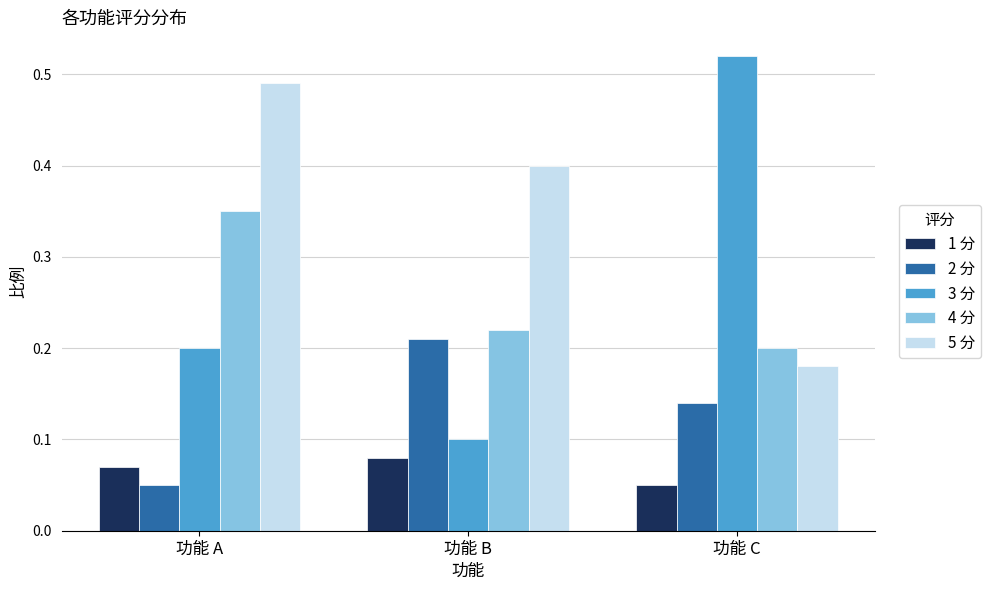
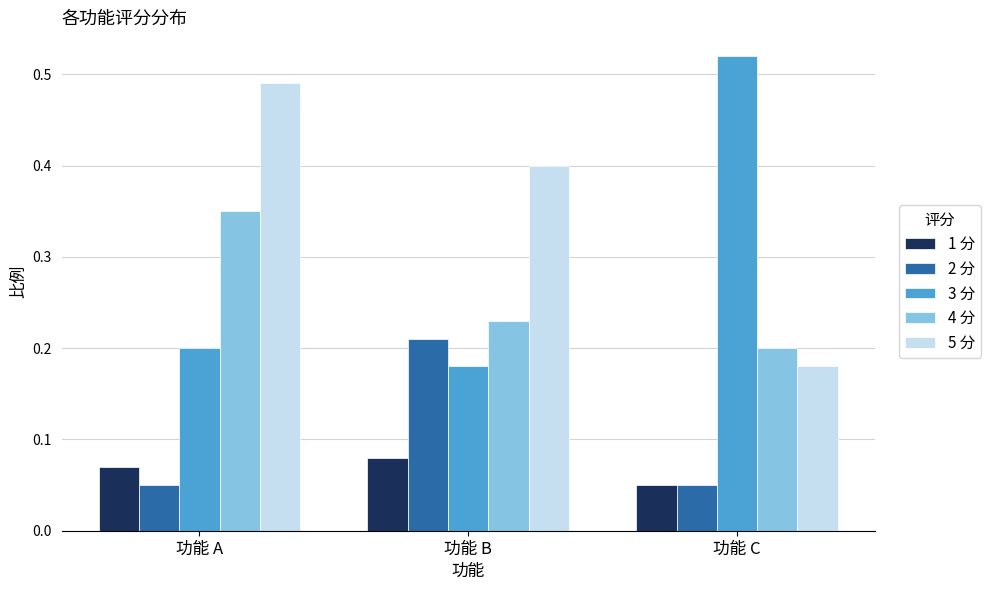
  {
    "1 分": {
      "功能 A": 0.07,
      "功能 B": 0.08,
      "功能 C": 0.05
    },
    "2 分": {
      "功能 A": 0.05,
      "功能 B": 0.21,
-     "功能 C": 0.14
+     "功能 C": 0.05
    },
    "3 分": {
      "功能 A": 0.20,
-     "功能 B": 0.10,
+     "功能 B": 0.18,
      "功能 C": 0.52
    },
    "4 分": {
      "功能 A": 0.35,
-     "功能 B": 0.22,
+     "功能 B": 0.23,
      "功能 C": 0.20
    },
    "5 分": {
      "功能 A": 0.49,
      "功能 B": 0.40,
      "功能 C": 0.18
    }
  }
